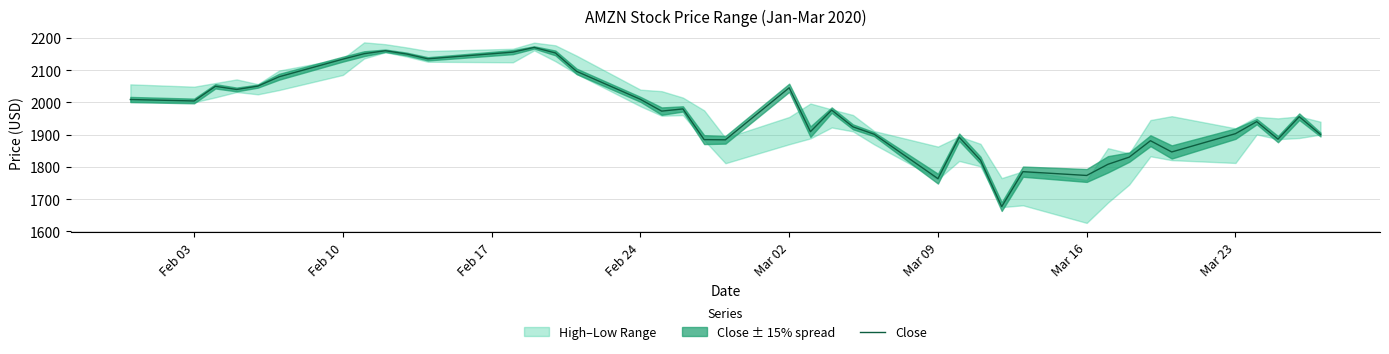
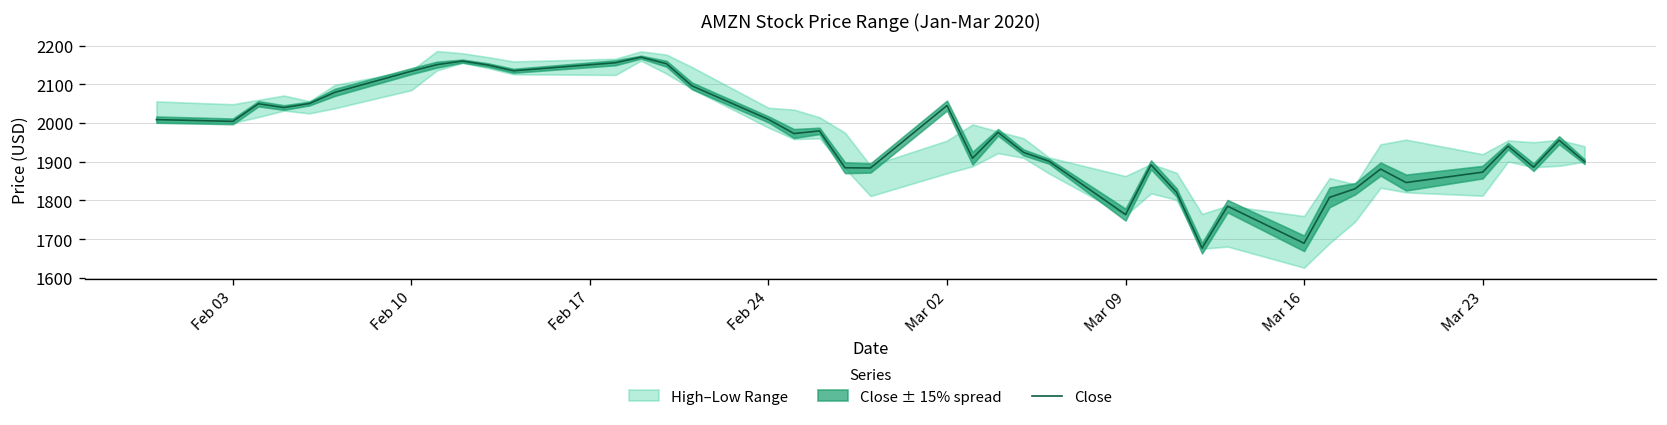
  {
    "Close": {
      "Mar 02": 2050,
      "Mar 09": 1760,
-     "Mar 16": 1770,
-     "Mar 23": 1900
+     "Mar 16": 1690,
+     "Mar 23": 1870
    }
  }
